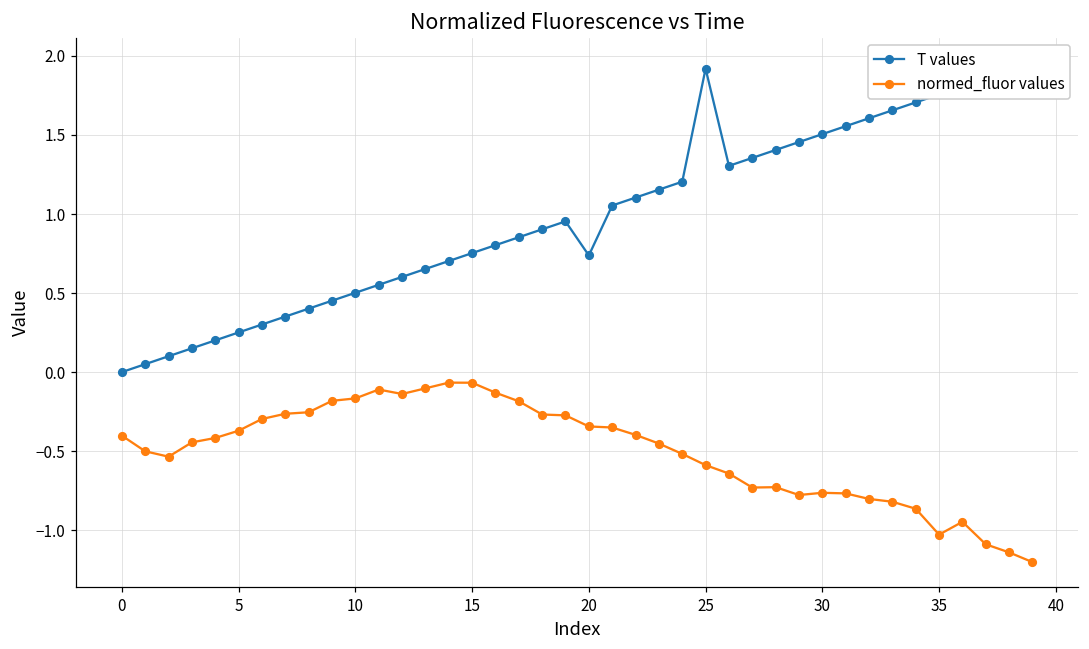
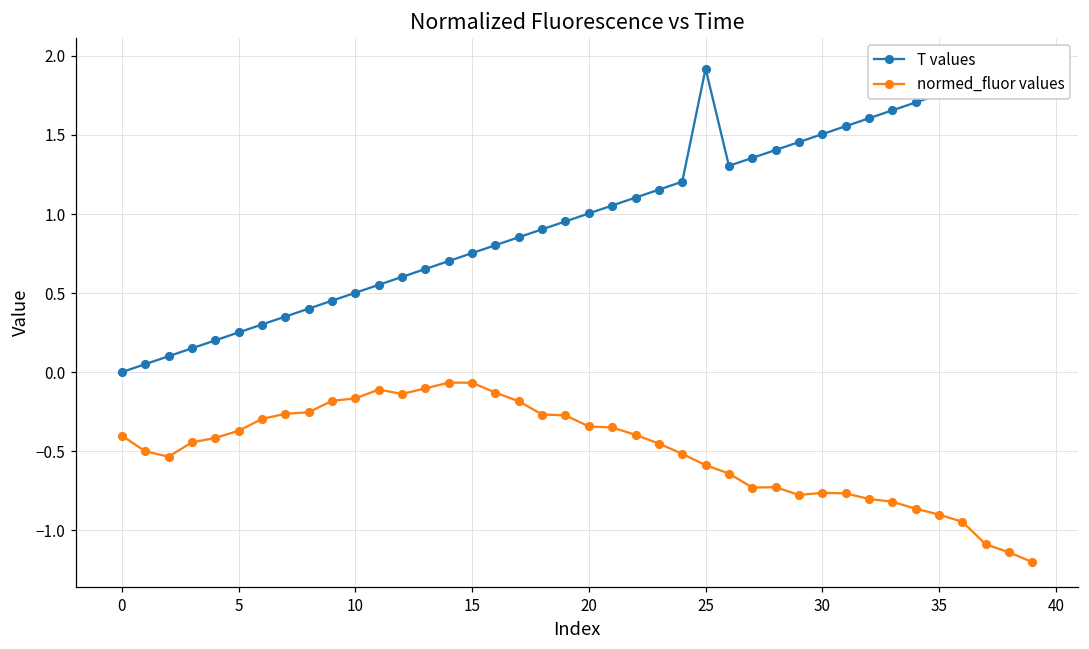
  {
    "T values": {
      "0": 0.00,
      "5": 0.25,
      "10": 0.50,
      "15": 0.75,
-     "20": 0.74,
+     "20": 1.00,
      "25": 1.92,
      "30": 1.51
    },
    "normed_fluor values": {
      "0": -0.40,
      "5": -0.37,
      "10": -0.17,
      "15": -0.07,
      "20": -0.34,
      "25": -0.59,
      "30": -0.76,
-     "35": -1.03
+     "35": -0.90
    }
  }
